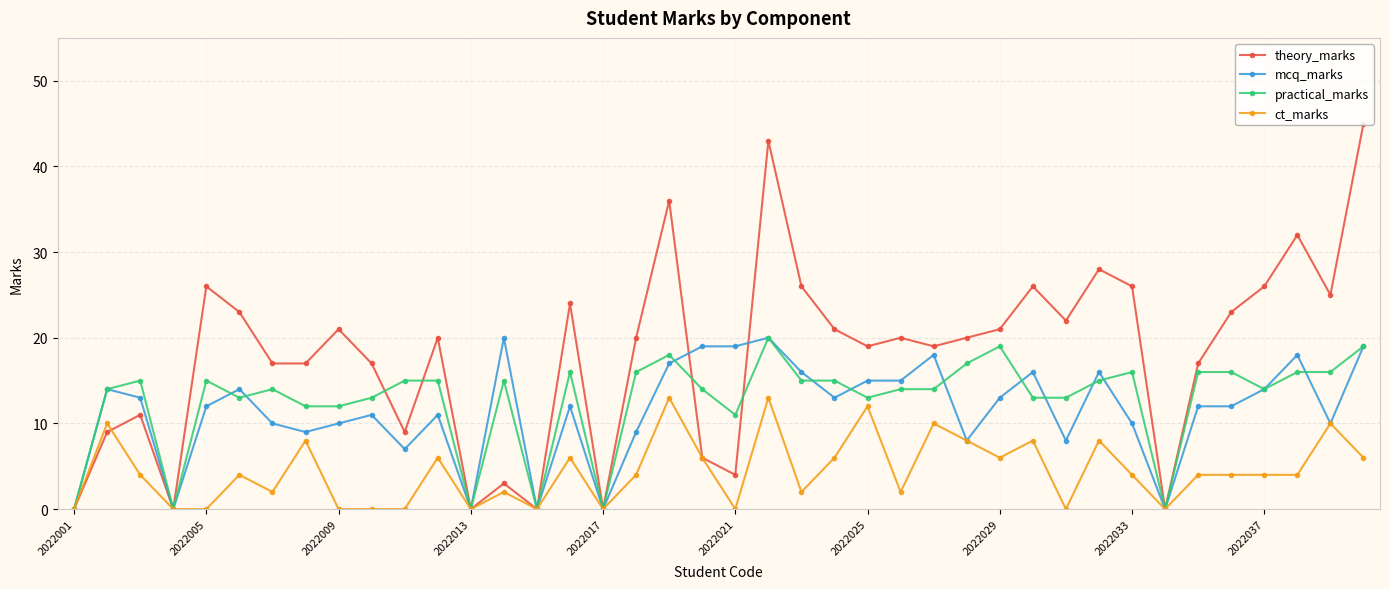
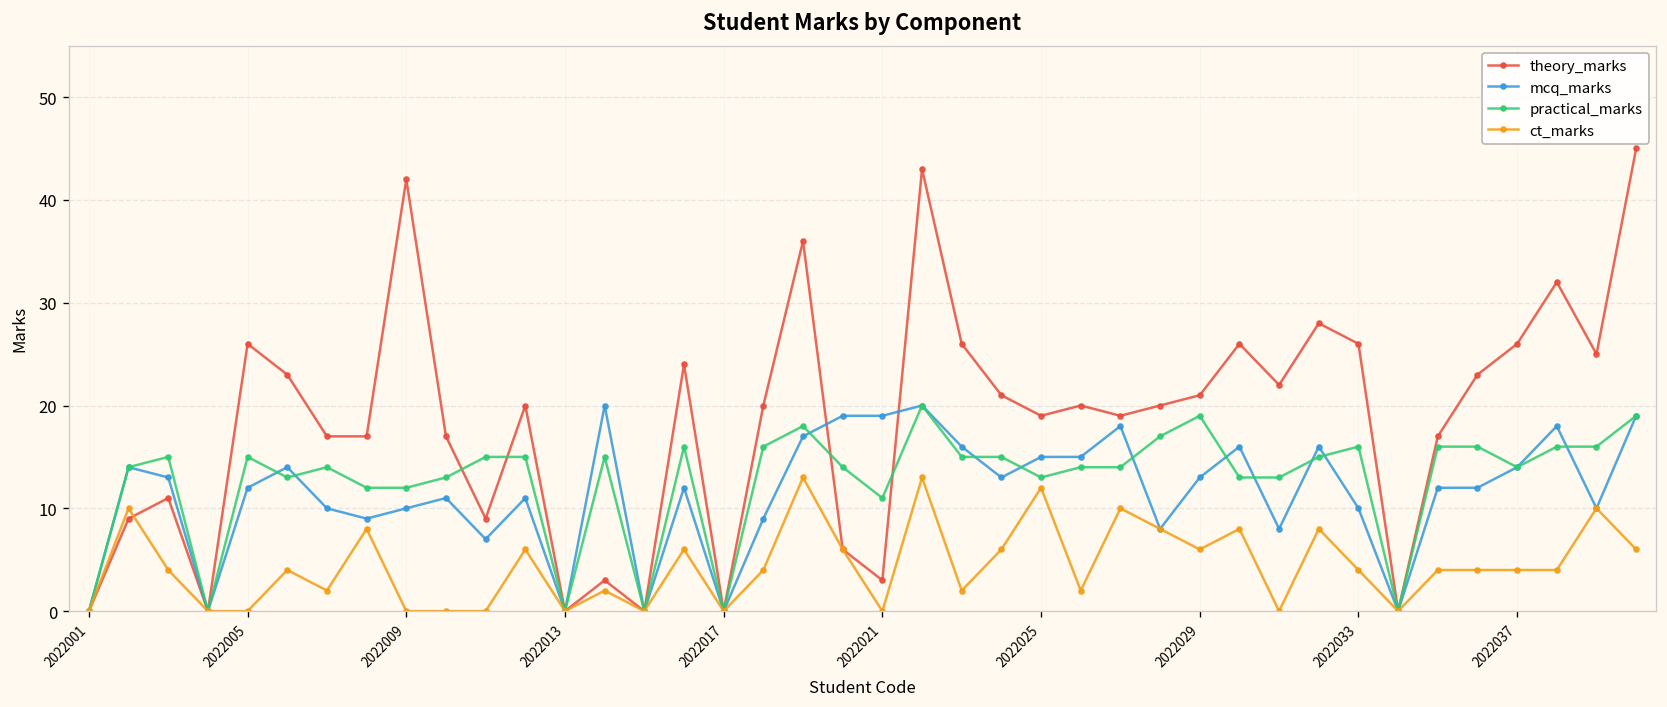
  {
    "theory_marks": {
      "2022005": 26,
-     "2022009": 21,
-     "2022021": 4,
+     "2022009": 42,
+     "2022021": 3,
      "2022025": 19,
      "2022029": 21,
      "2022033": 26,
      "2022037": 26
    },
    "mcq_marks": {
      "2022005": 12,
      "2022009": 10,
      "2022021": 19,
      "2022025": 15,
      "2022029": 13,
      "2022033": 10
    },
    "practical_marks": {
      "2022005": 15,
      "2022009": 12,
      "2022021": 11,
      "2022025": 13,
      "2022029": 19,
      "2022033": 16
    },
    "ct_marks": {
      "2022005": 0,
      "2022009": 0,
      "2022021": 0,
      "2022025": 12,
      "2022029": 6,
      "2022033": 4,
      "2022037": 4
    }
  }
